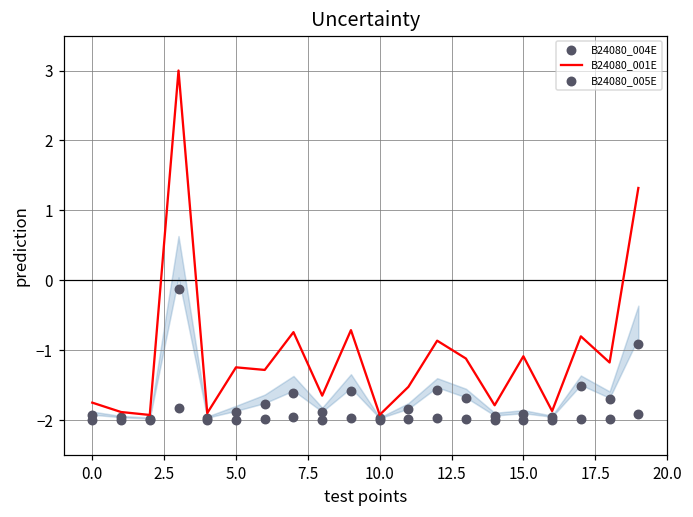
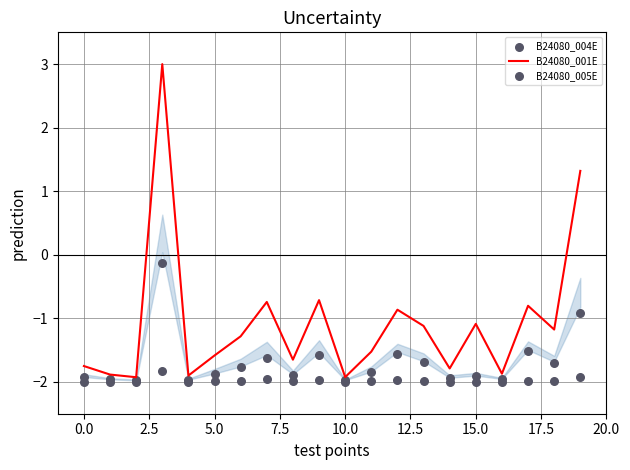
  {
    "B24080_001E": {
      "0.0": -1.7,
-     "5.0": -1.2,
+     "5.0": -1.6,
      "15.0": -1.1
    }
  }
